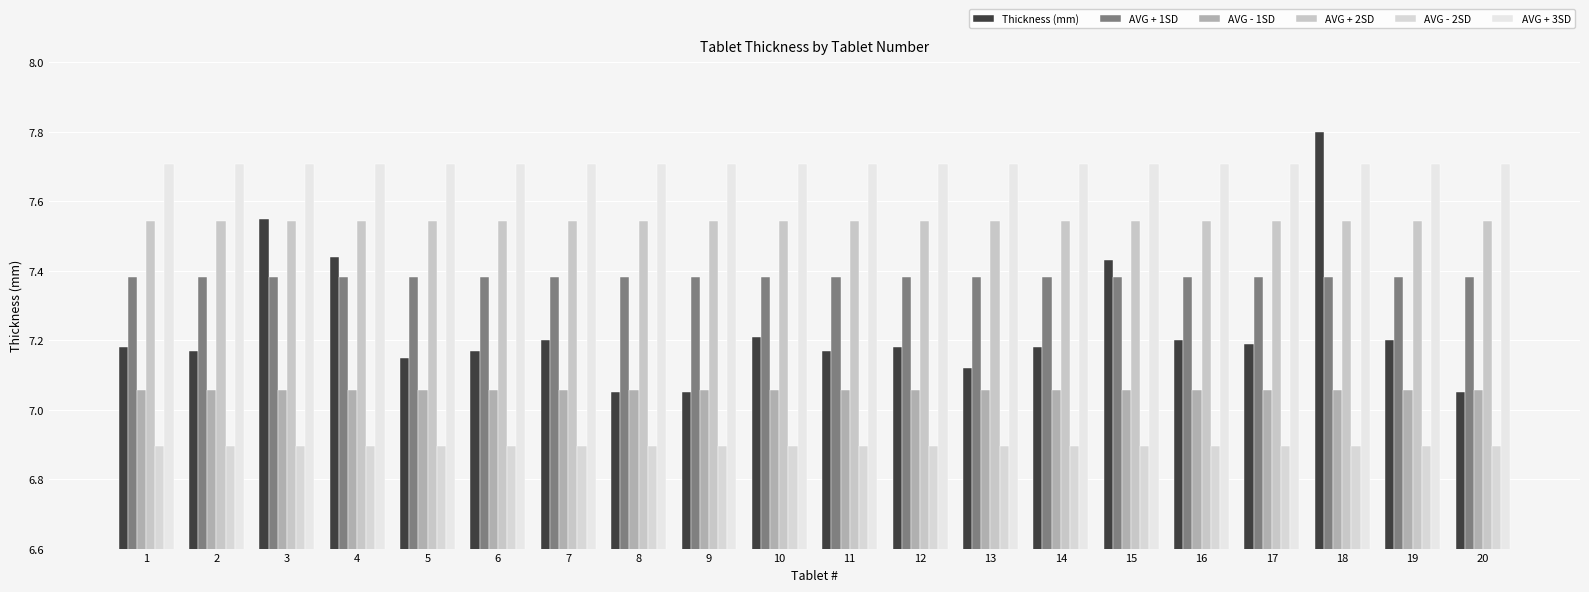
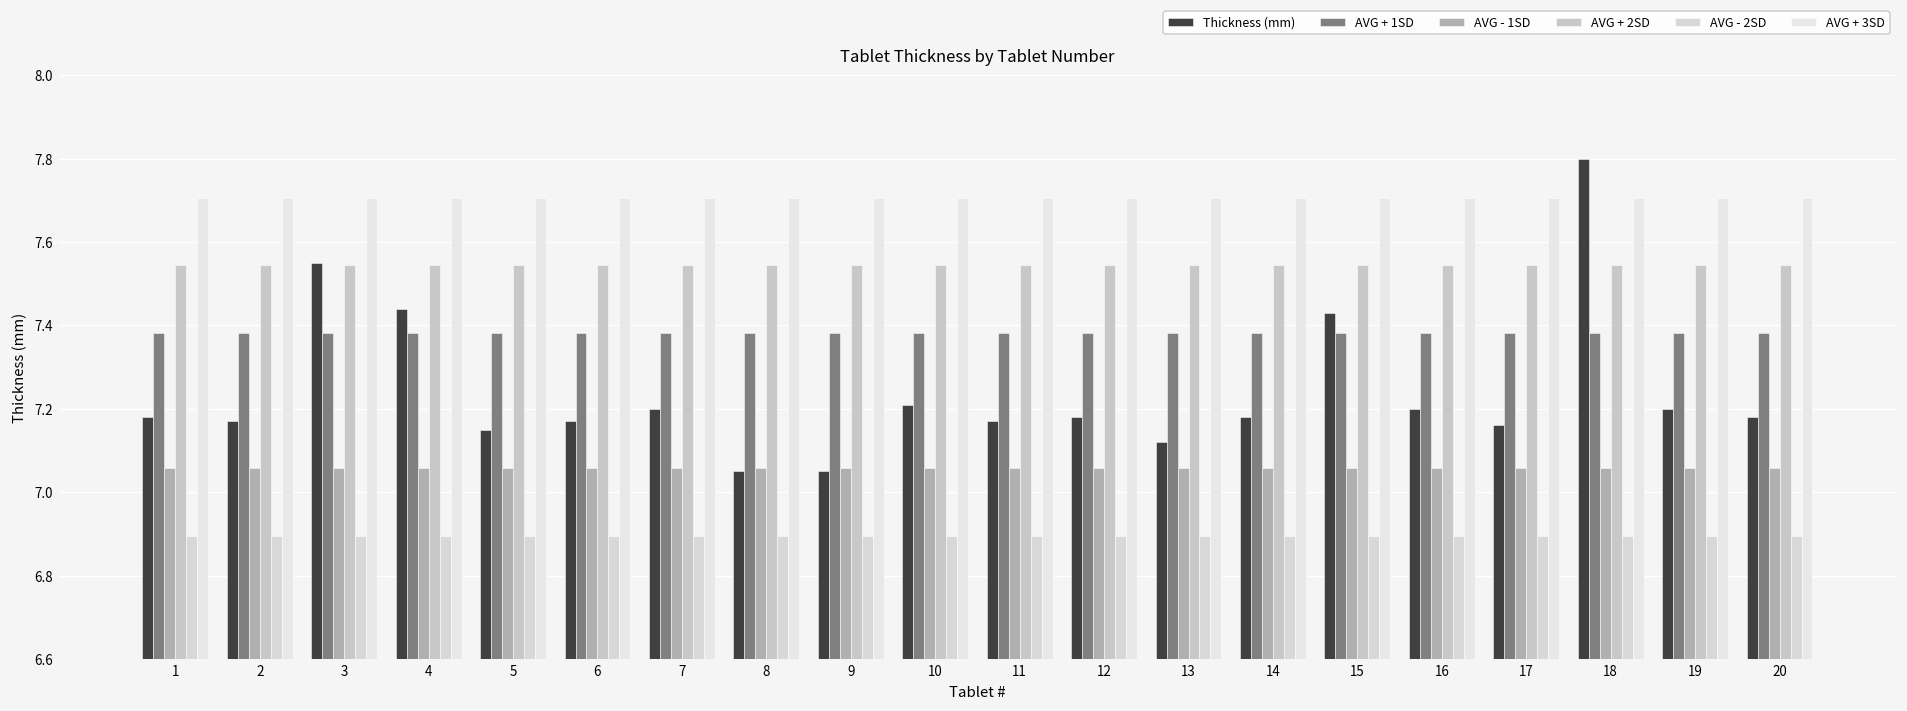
  {
    "Thickness (mm)": {
      "1": 7.18,
      "2": 7.17,
      "3": 7.55,
      "4": 7.44,
      "5": 7.15,
      "6": 7.17,
      "7": 7.20,
      "8": 7.05,
      "9": 7.05,
      "10": 7.21,
      "11": 7.17,
      "12": 7.18,
      "13": 7.12,
      "14": 7.18,
      "15": 7.43,
      "16": 7.20,
-     "17": 7.19,
+     "17": 7.16,
      "18": 7.80,
      "19": 7.20,
-     "20": 7.05
+     "20": 7.18
    },
    "AVG + 1SD": {
      "1": 7.38,
      "2": 7.38,
      "3": 7.38,
      "4": 7.38,
      "5": 7.38,
      "6": 7.38,
      "7": 7.38,
      "8": 7.38,
      "9": 7.38,
      "10": 7.38,
      "11": 7.38,
      "12": 7.38,
      "13": 7.38,
      "14": 7.38,
      "15": 7.38,
      "16": 7.38,
      "17": 7.38,
      "18": 7.38,
      "19": 7.38,
      "20": 7.38
    }
  }
